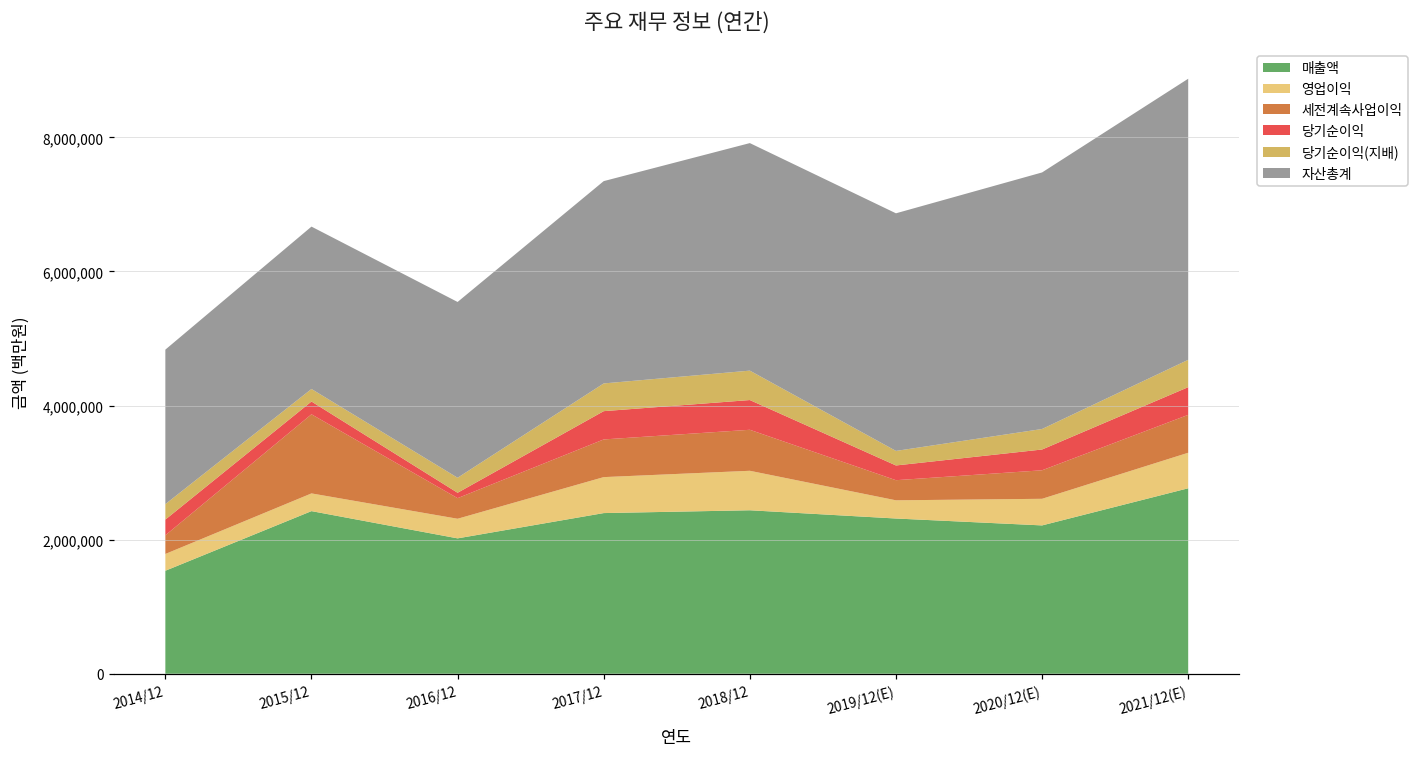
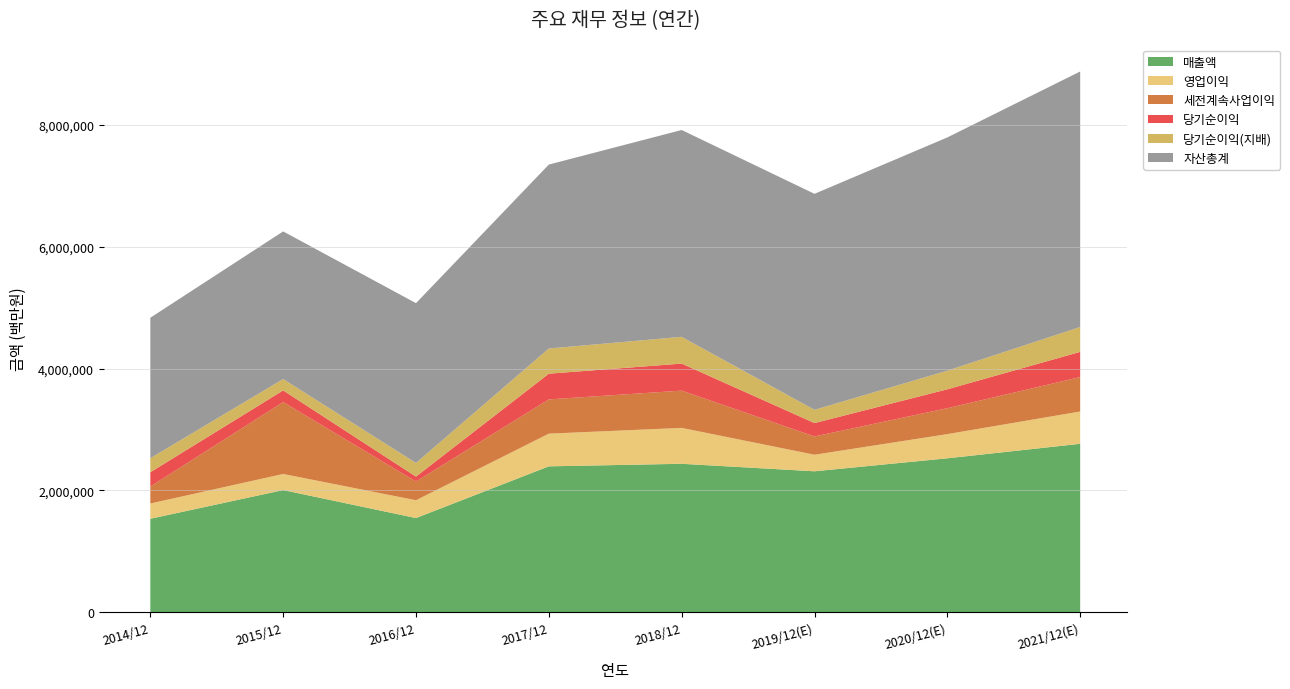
  {
    "매출액": {
      "2014/12": "1,500,000",
-     "2015/12": "2,400,000",
-     "2016/12": "2,000,000",
+     "2015/12": "2,000,000",
+     "2016/12": "1,500,000",
      "2017/12": "2,400,000",
      "2018/12": "2,400,000",
      "2019/12(E)": "2,300,000",
-     "2020/12(E)": "2,200,000",
+     "2020/12(E)": "2,500,000",
      "2021/12(E)": "2,800,000"
    },
    "세전계속사업이익": {
      "2014/12": "300,000",
      "2015/12": "1,200,000",
      "2016/12": "300,000",
      "2017/12": "600,000",
      "2018/12": "600,000",
      "2019/12(E)": "300,000",
      "2020/12(E)": "400,000",
      "2021/12(E)": "600,000"
    },
    "당기순이익": {
      "2014/12": "200,000",
      "2015/12": "200,000",
      "2016/12": "100,000",
      "2017/12": "400,000",
      "2018/12": "400,000",
      "2019/12(E)": "200,000",
      "2020/12(E)": "300,000",
      "2021/12(E)": "400,000"
    },
    "자산총계": {
      "2014/12": "2,300,000",
      "2015/12": "2,400,000",
      "2016/12": "2,600,000",
      "2017/12": "3,000,000",
      "2018/12": "3,400,000",
      "2019/12(E)": "3,500,000",
      "2020/12(E)": "3,800,000",
      "2021/12(E)": "4,200,000"
    }
  }
